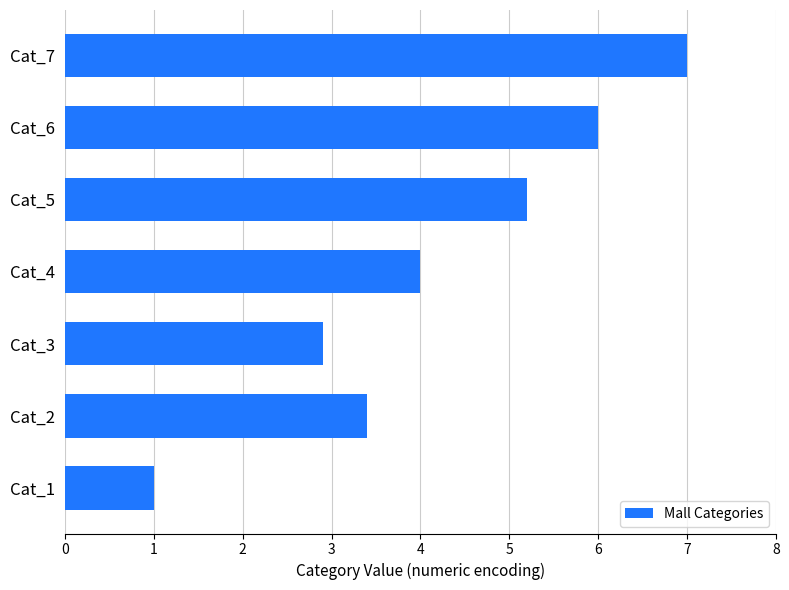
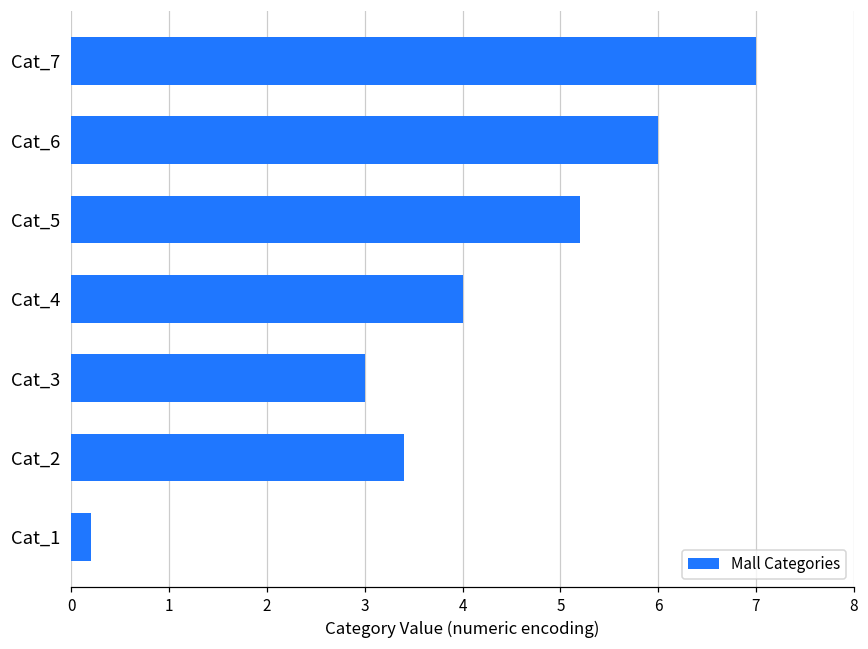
  {
    "Cat_7": 7.0,
    "Cat_6": 6.0,
    "Cat_5": 5.2,
    "Cat_4": 4.0,
-   "Cat_3": 2.9,
+   "Cat_3": 3.0,
    "Cat_2": 3.4,
-   "Cat_1": 1.0
+   "Cat_1": 0.2
  }
